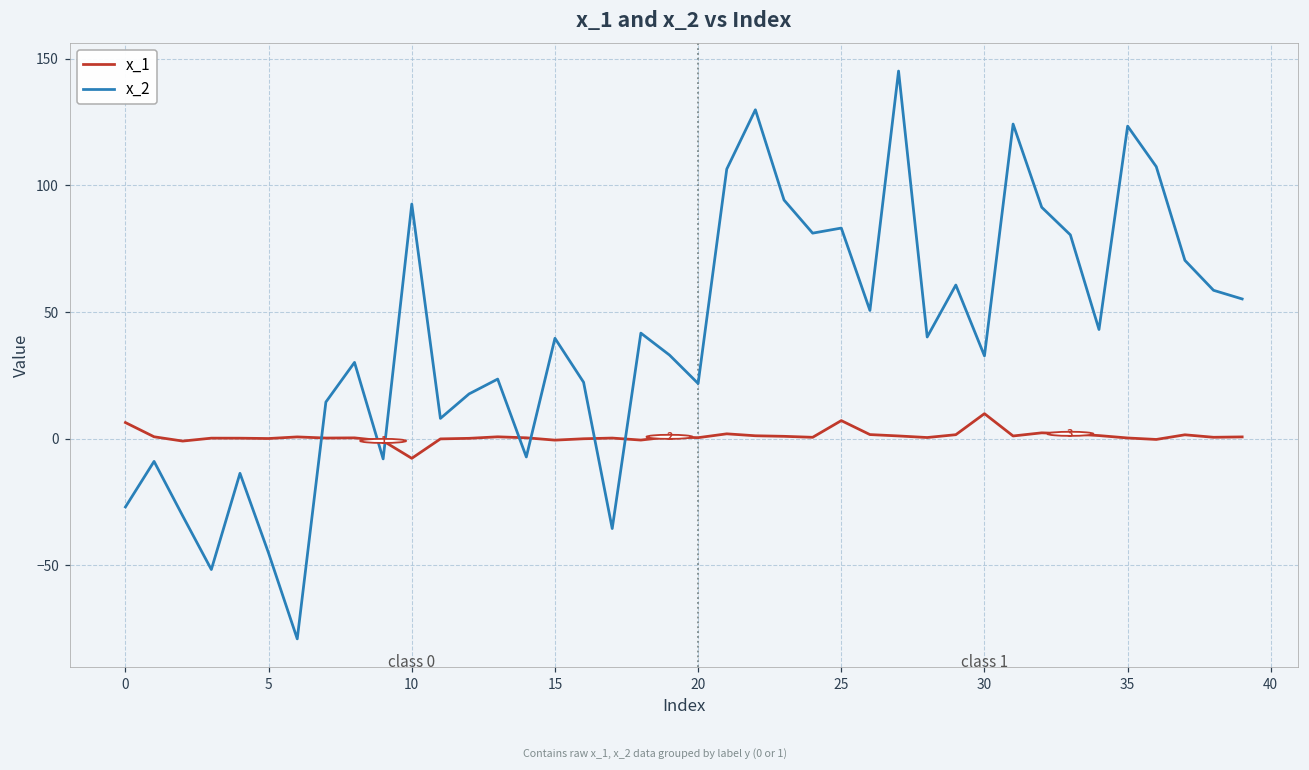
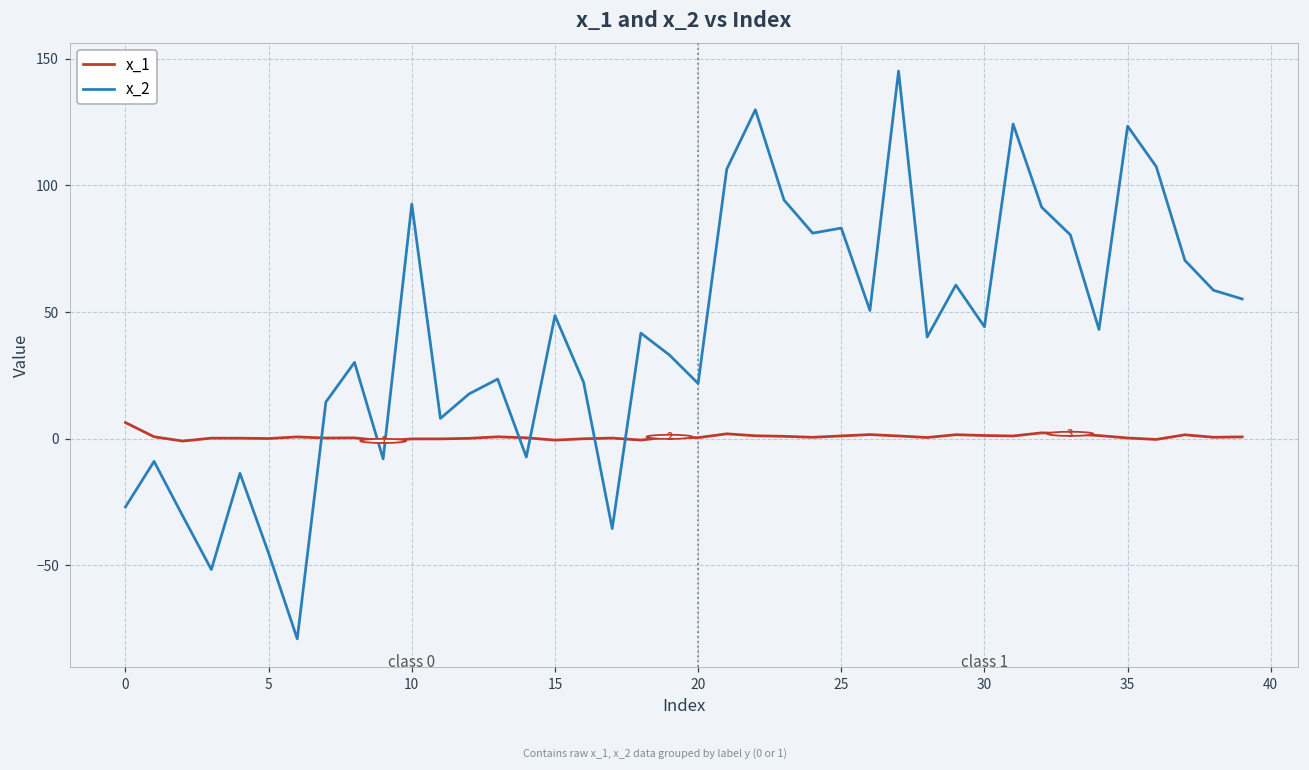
  {
    "x_1": {
      "0": 6,
      "5": 0,
-     "10": -8,
+     "10": 0,
      "15": -1,
      "20": 0,
-     "25": 7,
-     "30": 10,
+     "25": 1,
+     "30": 1,
      "35": 0
    },
    "x_2": {
      "0": -27,
      "5": -45,
      "10": 93,
-     "15": 40,
+     "15": 49,
      "20": 22,
      "25": 83,
-     "30": 33,
+     "30": 44,
      "35": 123
    }
  }
